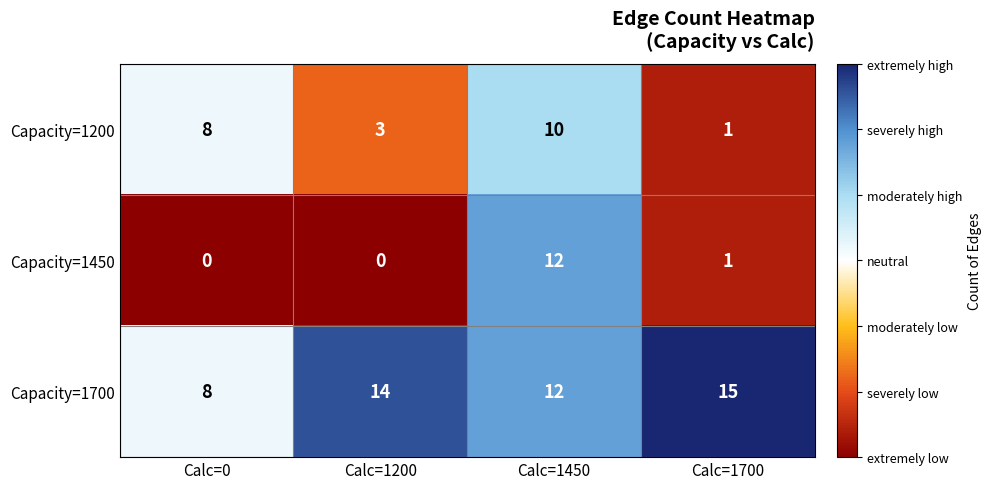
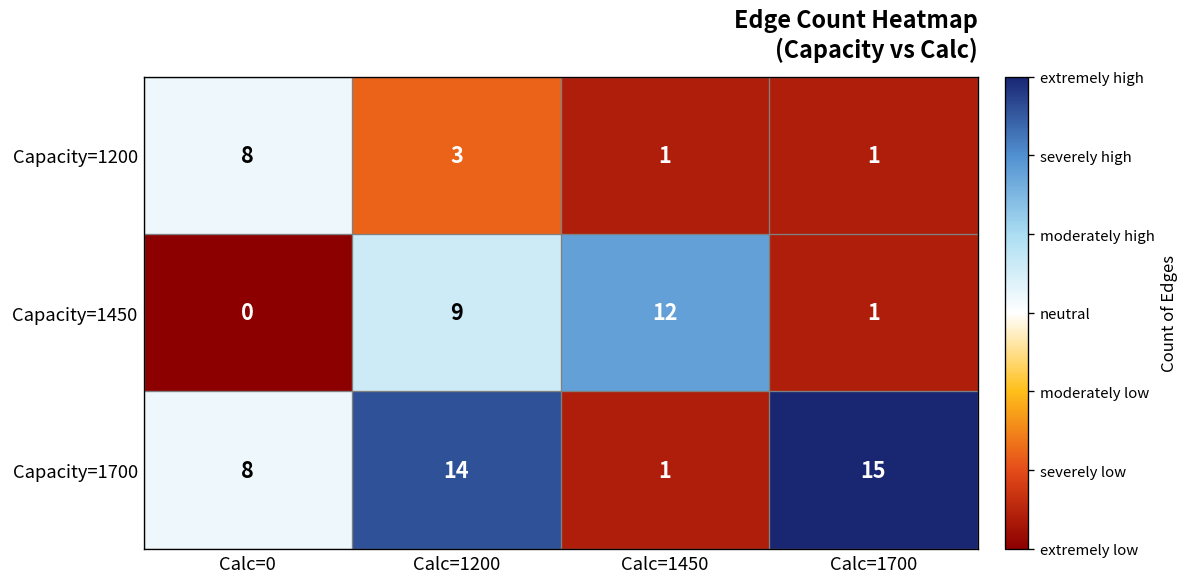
  {
    "Capacity=1200": {
      "Calc=0": 8,
      "Calc=1200": 3,
-     "Calc=1450": 10,
+     "Calc=1450": 1,
      "Calc=1700": 1
    },
    "Capacity=1450": {
      "Calc=0": 0,
-     "Calc=1200": 0,
+     "Calc=1200": 9,
      "Calc=1450": 12,
      "Calc=1700": 1
    },
    "Capacity=1700": {
      "Calc=0": 8,
      "Calc=1200": 14,
-     "Calc=1450": 12,
+     "Calc=1450": 1,
      "Calc=1700": 15
    }
  }
